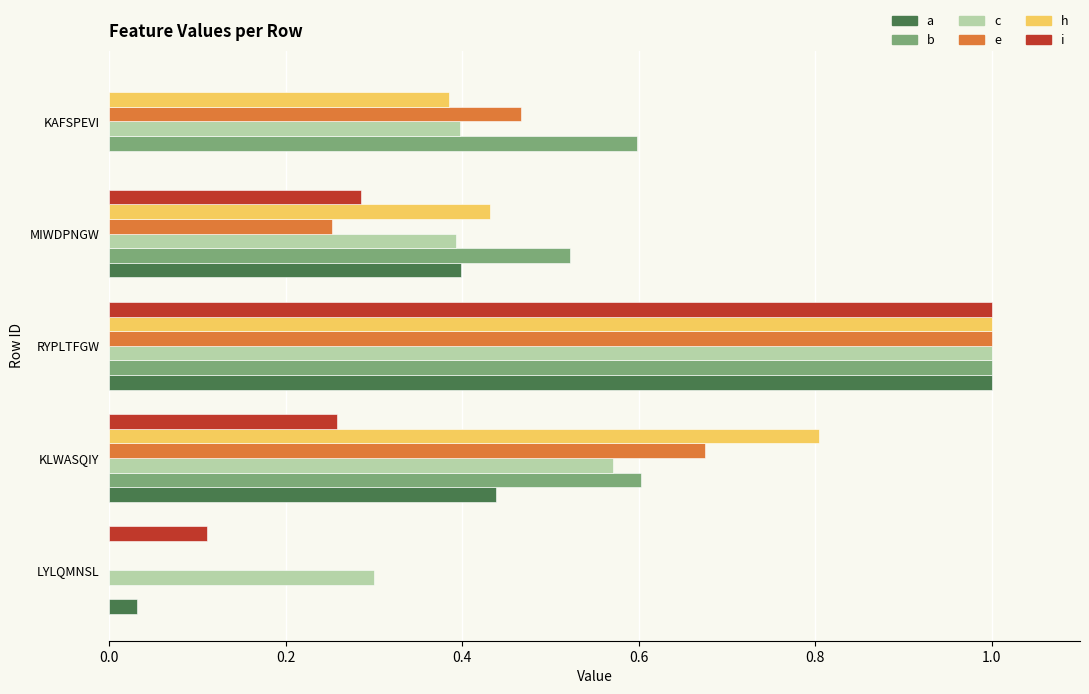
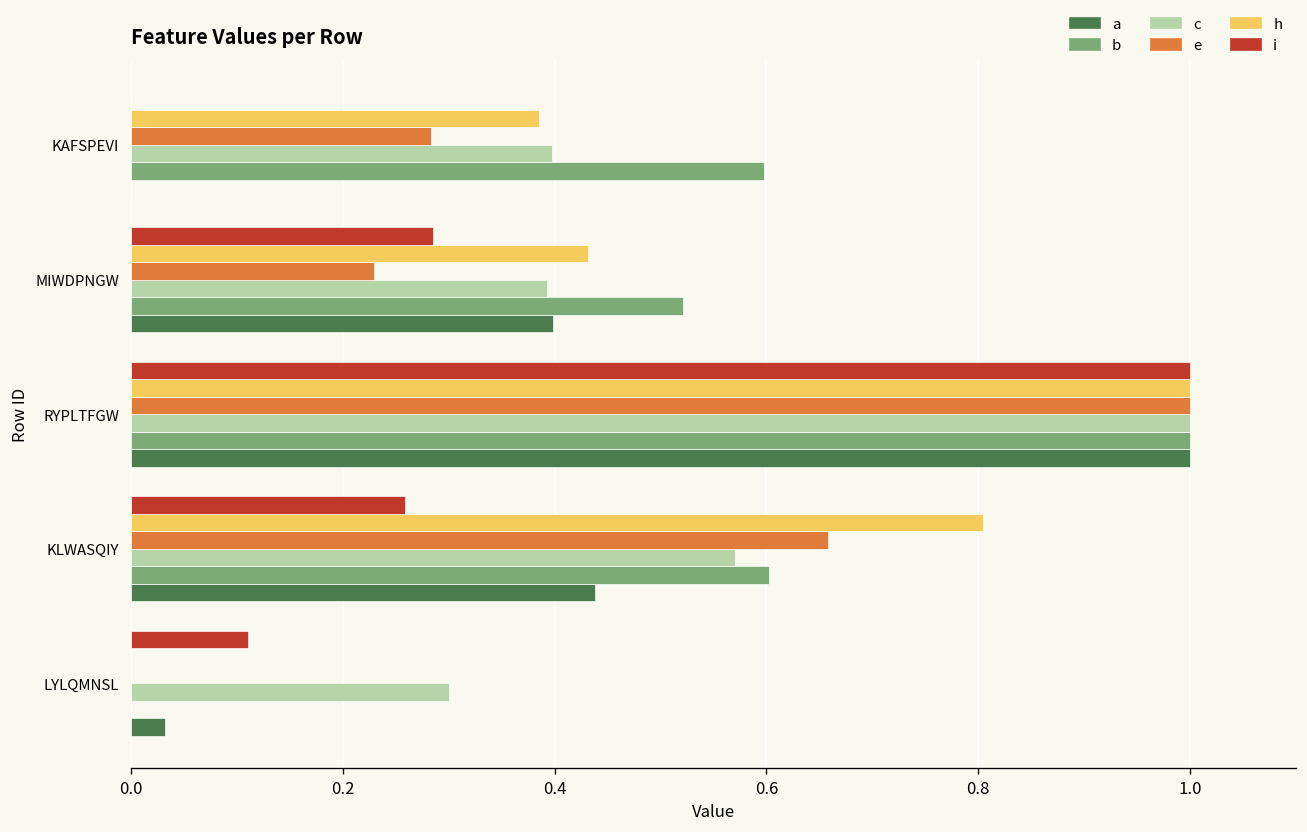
  {
    "a": {
      "KAFSPEVI": 0.00,
      "MIWDPNGW": 0.40,
      "RYPLTFGW": 1.00,
      "KLWASQIY": 0.44,
      "LYLQMNSL": 0.03
    },
    "b": {
      "KAFSPEVI": 0.60,
      "MIWDPNGW": 0.52,
      "RYPLTFGW": 1.00,
      "KLWASQIY": 0.60,
      "LYLQMNSL": 0.00
    },
    "c": {
      "KAFSPEVI": 0.40,
      "MIWDPNGW": 0.39,
      "RYPLTFGW": 1.00,
      "KLWASQIY": 0.57,
      "LYLQMNSL": 0.30
    },
    "e": {
-     "KAFSPEVI": 0.47,
-     "MIWDPNGW": 0.25,
+     "KAFSPEVI": 0.28,
+     "MIWDPNGW": 0.23,
      "RYPLTFGW": 1.00,
-     "KLWASQIY": 0.68,
+     "KLWASQIY": 0.66,
      "LYLQMNSL": 0.00
    },
    "h": {
      "KAFSPEVI": 0.39,
      "MIWDPNGW": 0.43,
      "RYPLTFGW": 1.00,
      "KLWASQIY": 0.80,
      "LYLQMNSL": 0.00
    },
    "i": {
      "KAFSPEVI": 0.00,
      "MIWDPNGW": 0.29,
      "RYPLTFGW": 1.00,
      "KLWASQIY": 0.26,
      "LYLQMNSL": 0.11
    }
  }
